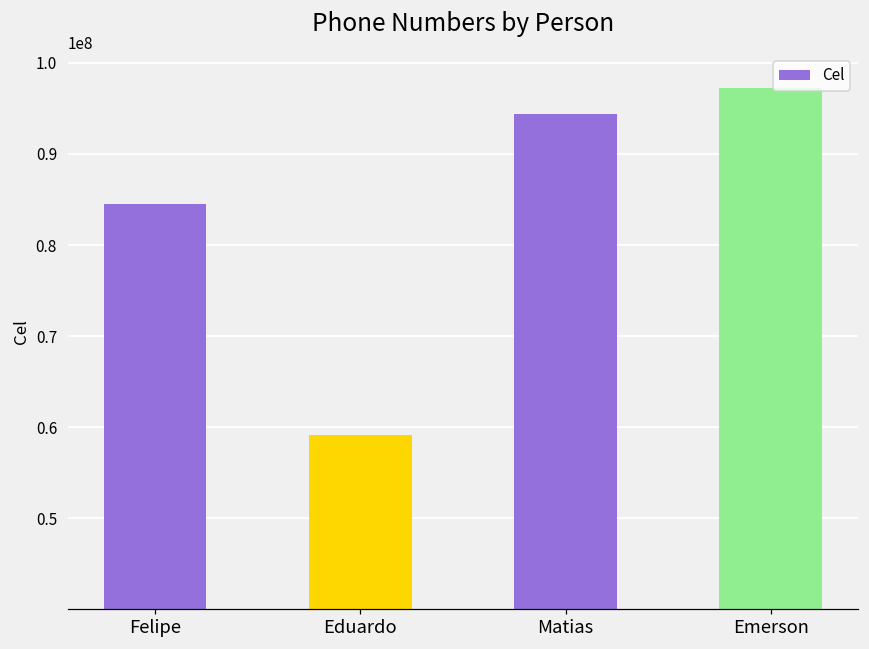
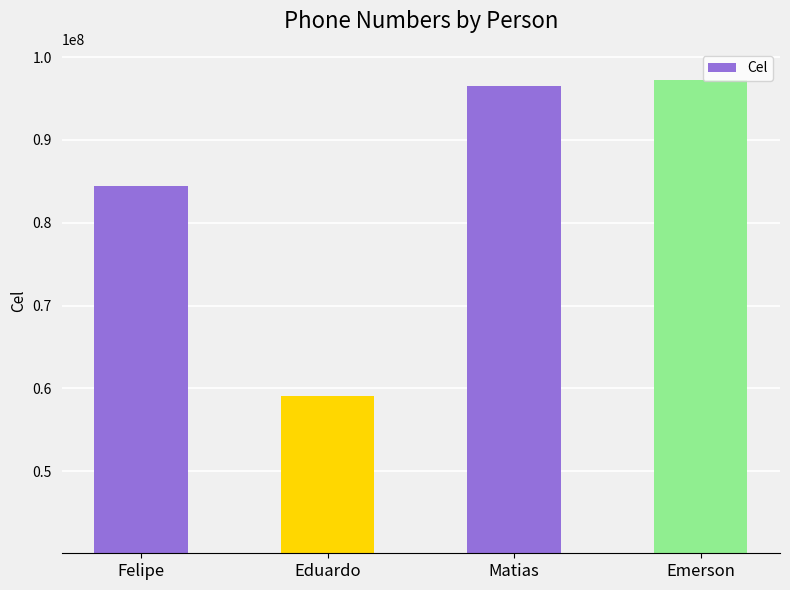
  {
    "Felipe": 84000000,
    "Eduardo": 59000000,
-   "Matias": 94000000,
+   "Matias": 97000000,
    "Emerson": 97000000
  }
